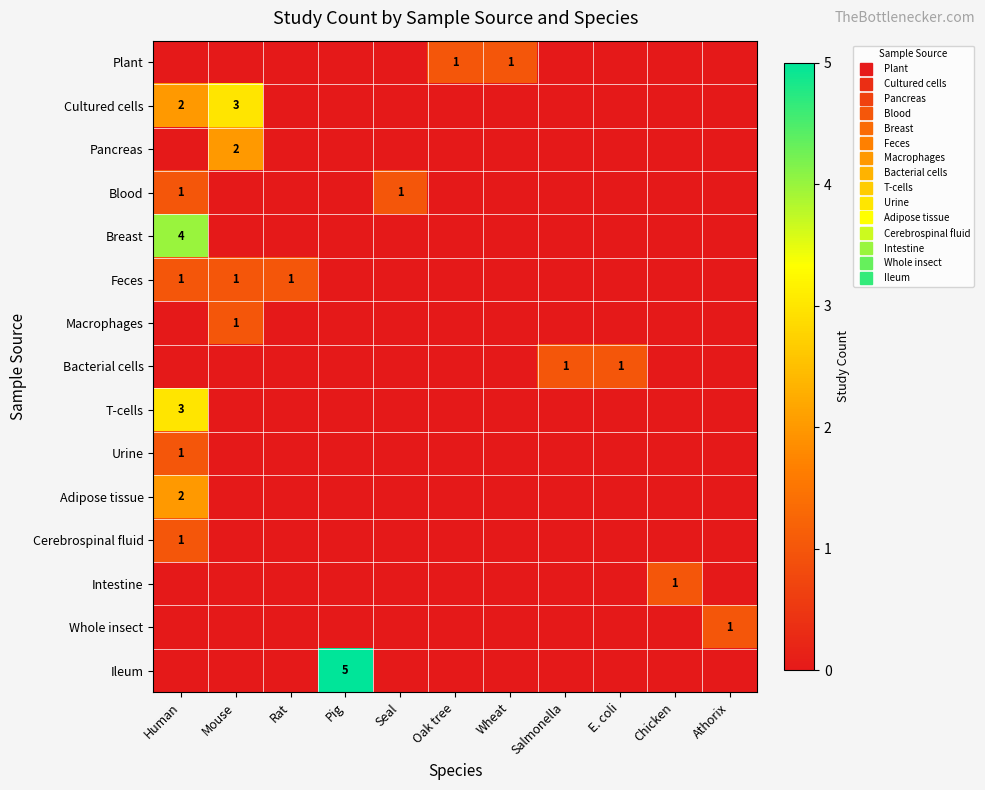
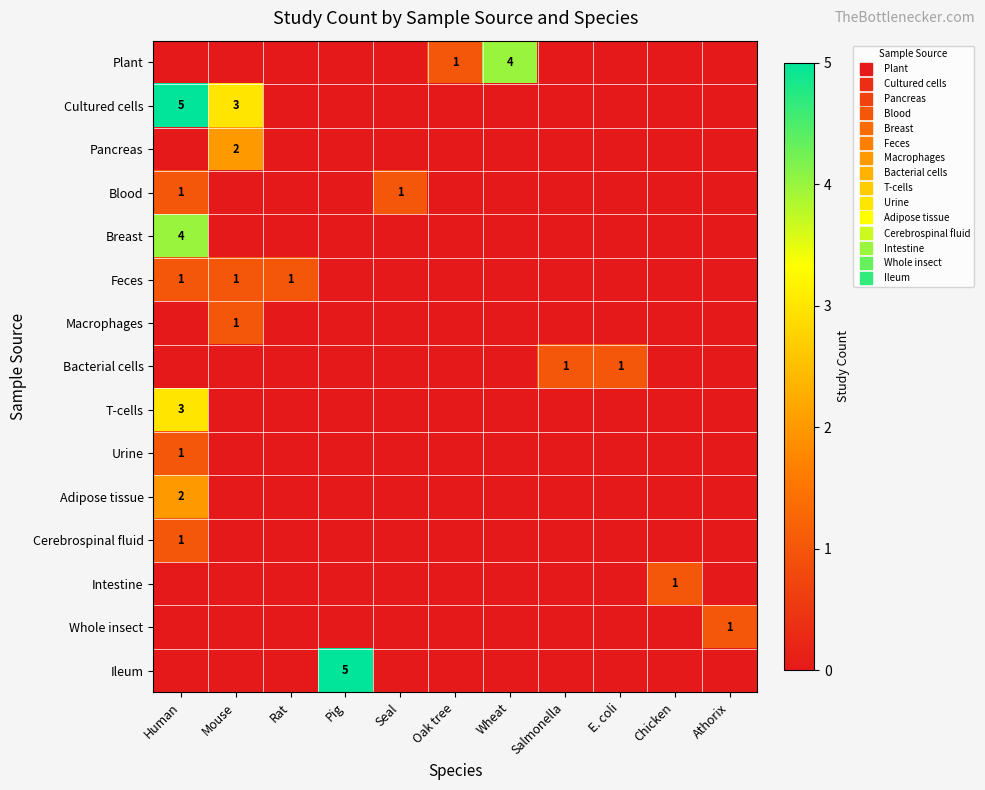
  {
    "Plant": {
      "Oak tree": 1,
-     "Wheat": 1
+     "Wheat": 4
    },
    "Cultured cells": {
-     "Human": 2,
+     "Human": 5,
      "Mouse": 3
    },
    "Pancreas": {
      "Mouse": 2
    },
    "Blood": {
      "Human": 1,
      "Seal": 1
    },
    "Breast": {
      "Human": 4
    },
    "Feces": {
      "Human": 1,
      "Mouse": 1,
      "Rat": 1
    },
    "Macrophages": {
      "Mouse": 1
    },
    "Bacterial cells": {
      "Salmonella": 1,
      "E. coli": 1
    },
    "T-cells": {
      "Human": 3
    },
    "Urine": {
      "Human": 1
    },
    "Adipose tissue": {
      "Human": 2
    },
    "Cerebrospinal fluid": {
      "Human": 1
    },
    "Intestine": {
      "Chicken": 1
    },
    "Whole insect": {
      "Athorix": 1
    },
    "Ileum": {
      "Pig": 5
    }
  }
